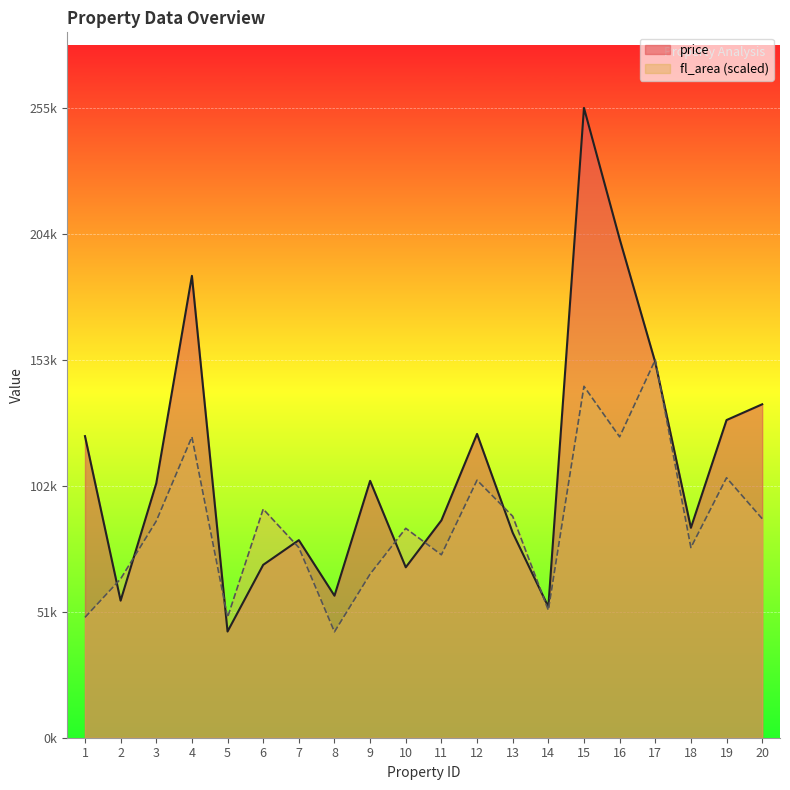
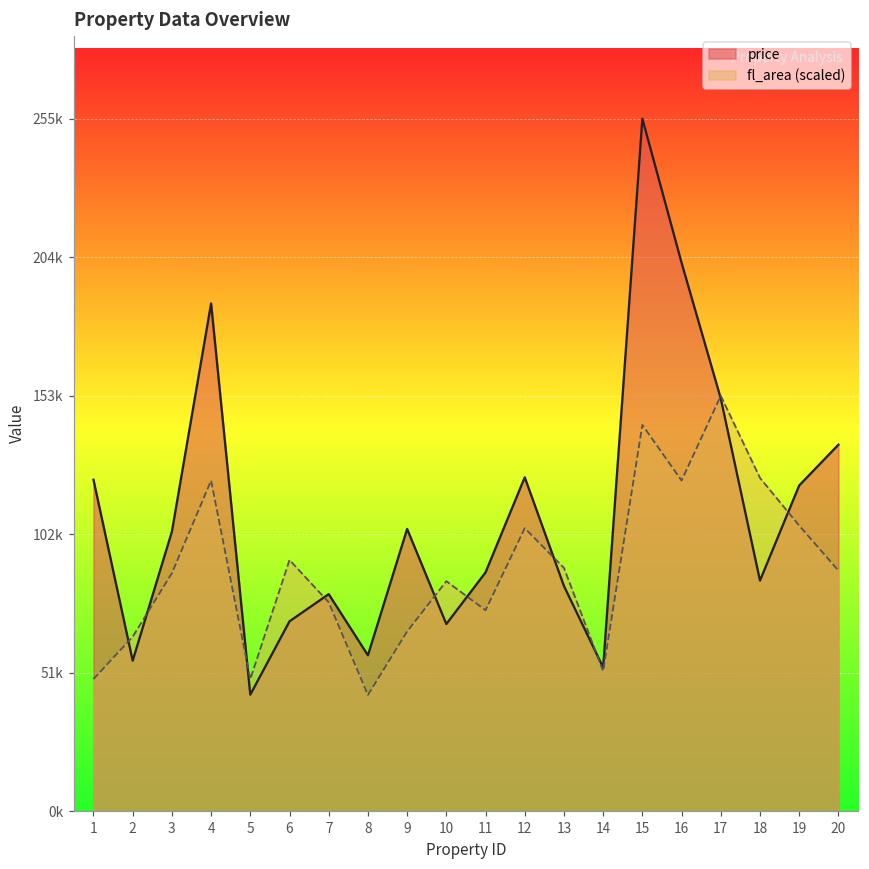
  {
    "price": {
      "1": 122000,
      "2": 56000,
      "3": 103000,
      "4": 187000,
      "5": 43000,
      "6": 70000,
      "7": 80000,
      "8": 58000,
      "9": 104000,
      "10": 69000,
      "11": 88000,
      "12": 123000,
      "13": 83000,
      "14": 53000,
      "15": 255000,
      "16": 202000,
      "18": 85000,
-     "19": 129000,
+     "19": 120000,
      "20": 135000
    },
    "fl_area (scaled)": {
      "1": 49000,
      "2": 64000,
      "3": 88000,
      "4": 122000,
      "5": 49000,
      "6": 93000,
      "7": 77000,
      "8": 43000,
      "9": 66000,
      "10": 85000,
      "11": 74000,
      "12": 104000,
      "13": 90000,
      "14": 52000,
      "15": 142000,
      "16": 122000,
-     "18": 77000,
+     "18": 123000,
      "19": 105000,
      "20": 89000
    }
  }
